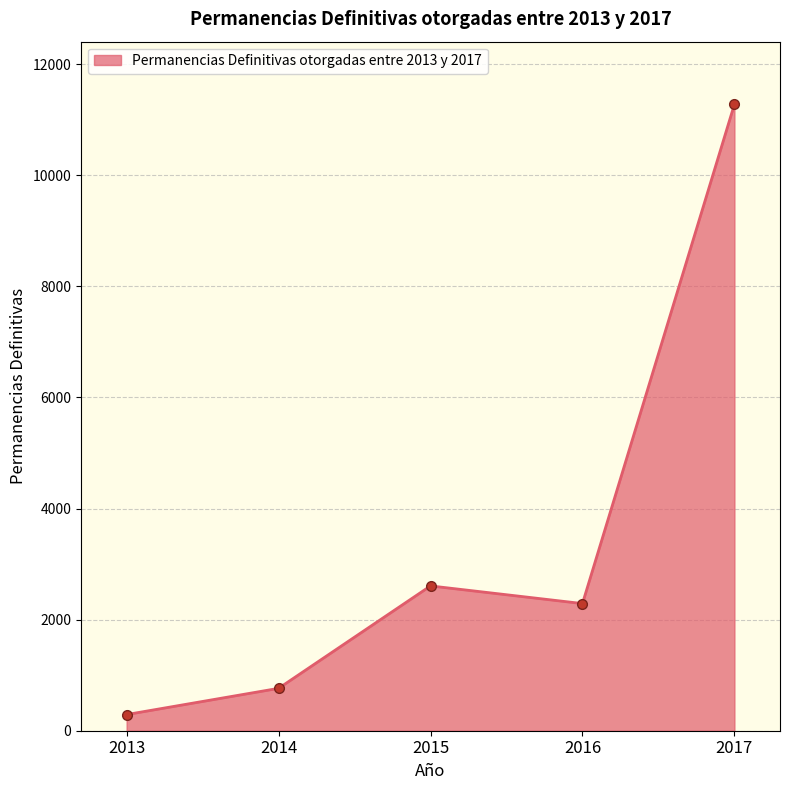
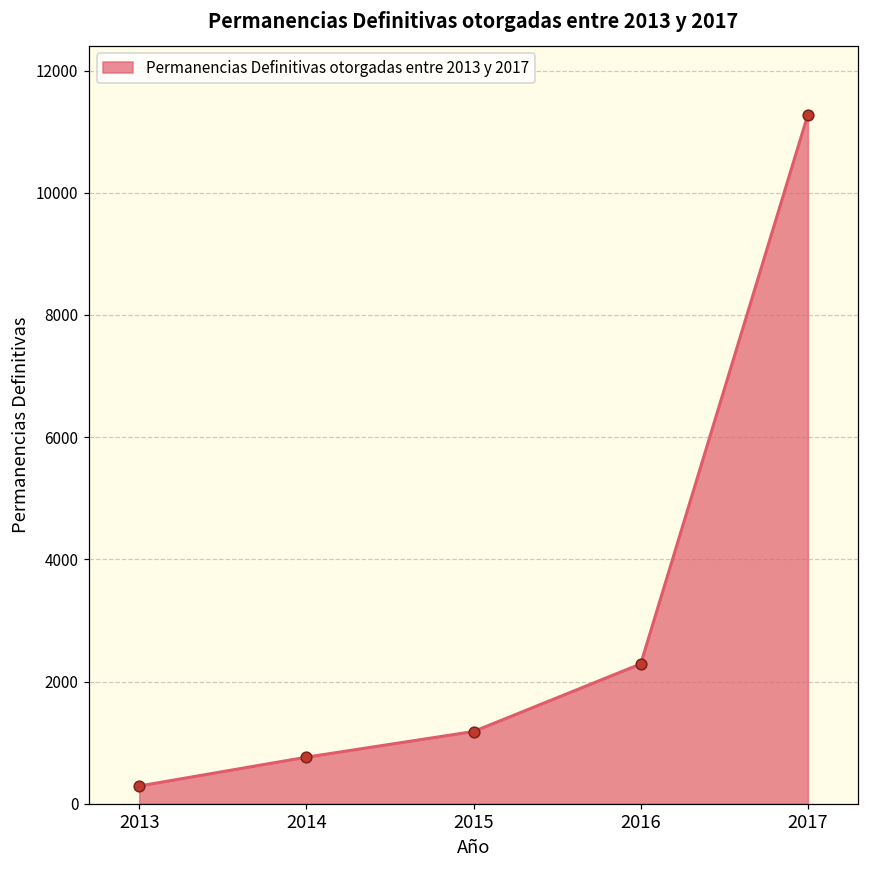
  {
    "2013": 300,
    "2014": 800,
-   "2015": 2600,
+   "2015": 1200,
    "2016": 2300,
    "2017": 11300
  }
